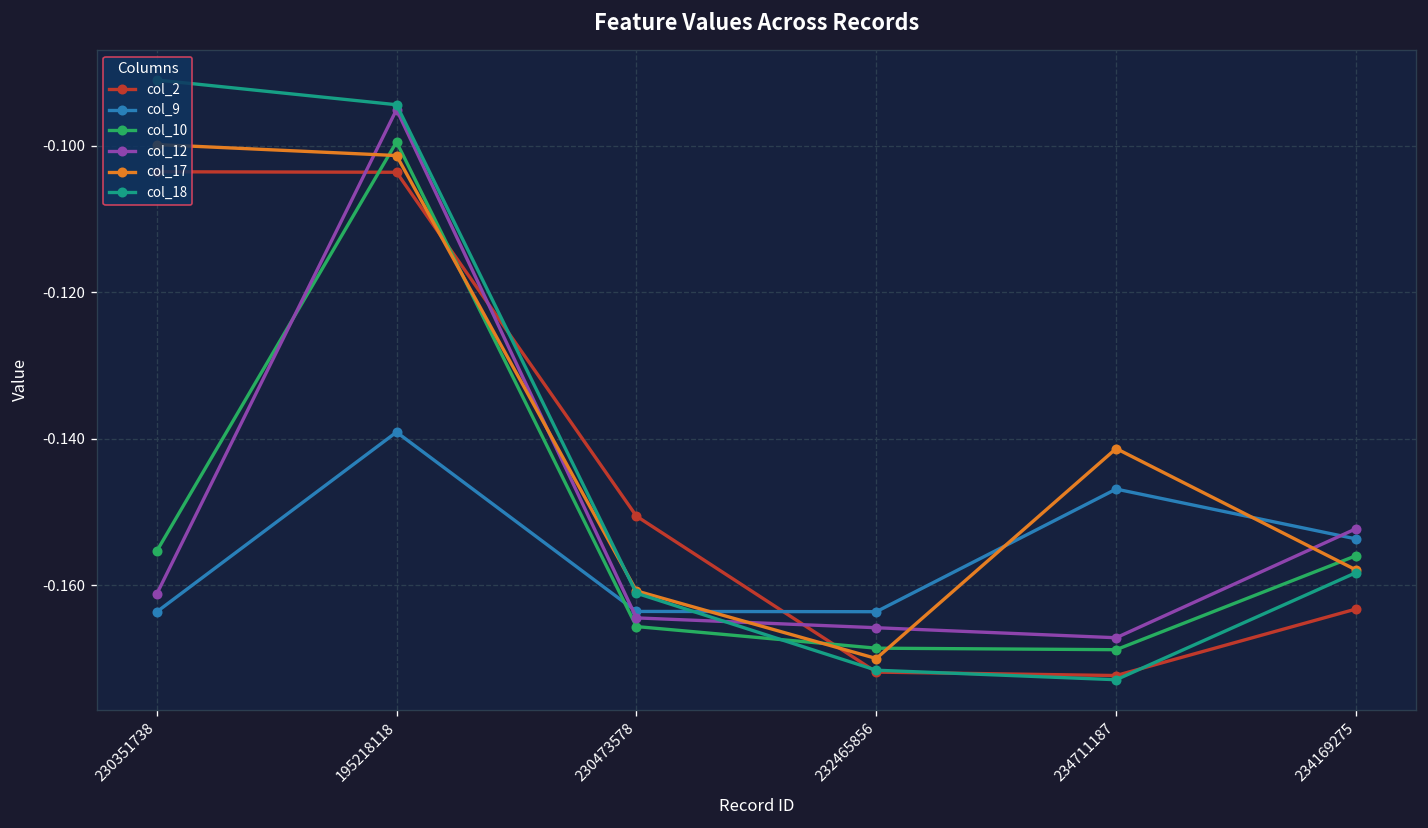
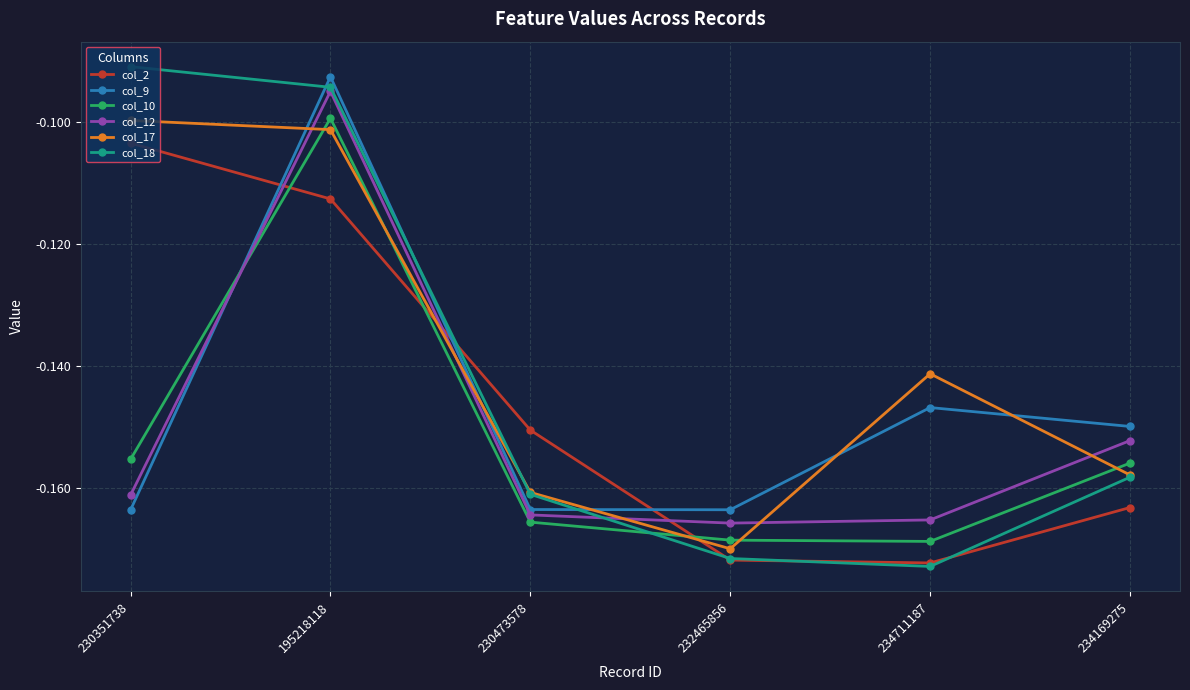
  {
    "col_2": {
-     "195218118": -0.104,
+     "195218118": -0.113,
      "230473578": -0.151,
      "234711187": -0.172,
      "234169275": -0.163
    },
    "col_9": {
      "230351738": -0.164,
-     "195218118": -0.139,
+     "195218118": -0.093,
      "230473578": -0.164,
      "232465856": -0.164,
      "234711187": -0.147,
-     "234169275": -0.154
+     "234169275": -0.150
    },
    "col_12": {
      "230351738": -0.161,
      "195218118": -0.095,
      "230473578": -0.164,
      "232465856": -0.166,
-     "234711187": -0.167,
+     "234711187": -0.165,
      "234169275": -0.152
    },
    "col_17": {
      "195218118": -0.101,
      "232465856": -0.170,
      "234711187": -0.141
    }
  }
